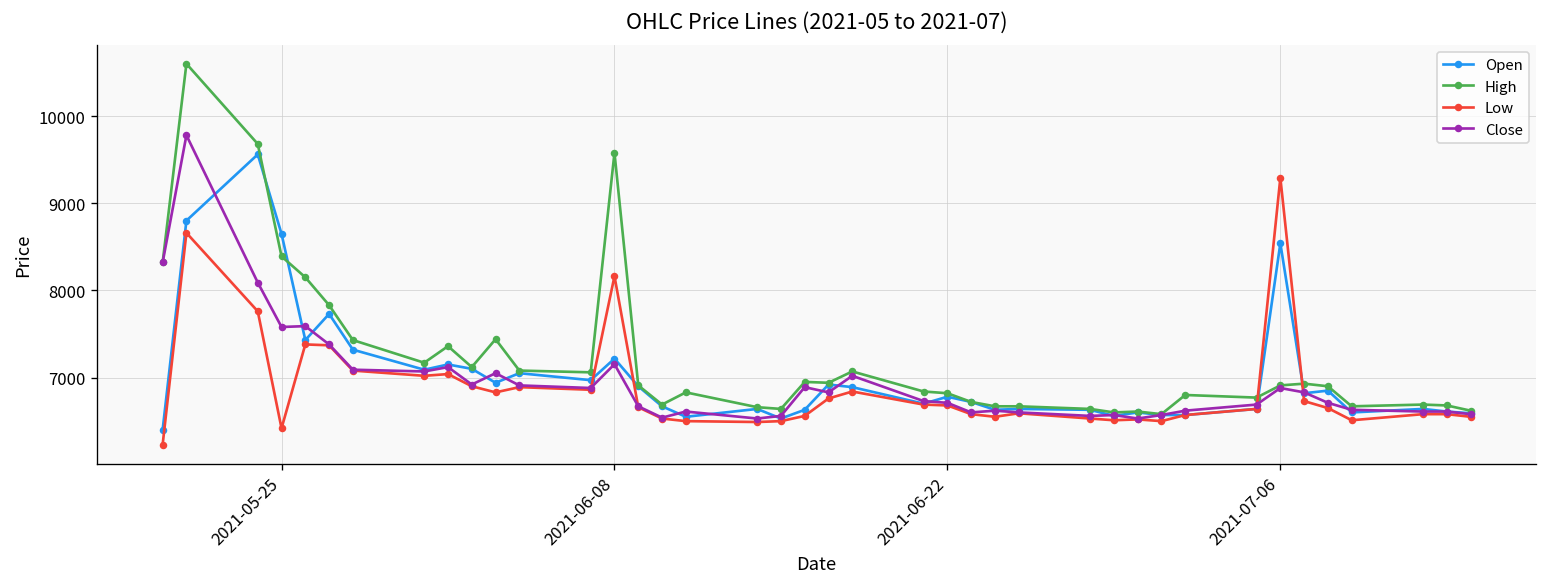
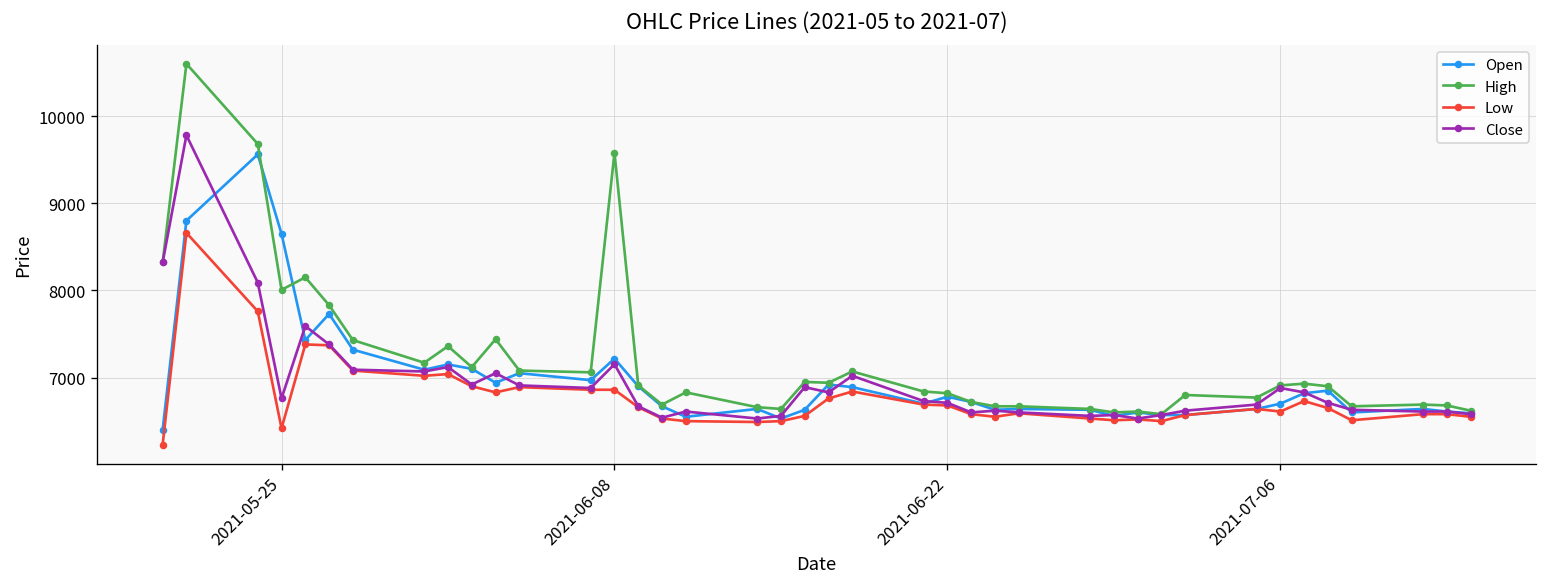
  {
    "Open": {
      "2021-05-25": 8600,
      "2021-06-08": 7200,
      "2021-06-22": 6800,
-     "2021-07-06": 8500
+     "2021-07-06": 6700
    },
    "High": {
-     "2021-05-25": 8400,
+     "2021-05-25": 8000,
      "2021-06-08": 9600,
      "2021-06-22": 6800
    },
    "Low": {
      "2021-05-25": 6400,
-     "2021-06-08": 8200,
-     "2021-07-06": 9300
+     "2021-06-08": 6900,
+     "2021-07-06": 6600
    },
    "Close": {
-     "2021-05-25": 7600,
+     "2021-05-25": 6800,
      "2021-06-08": 7200
    }
  }
